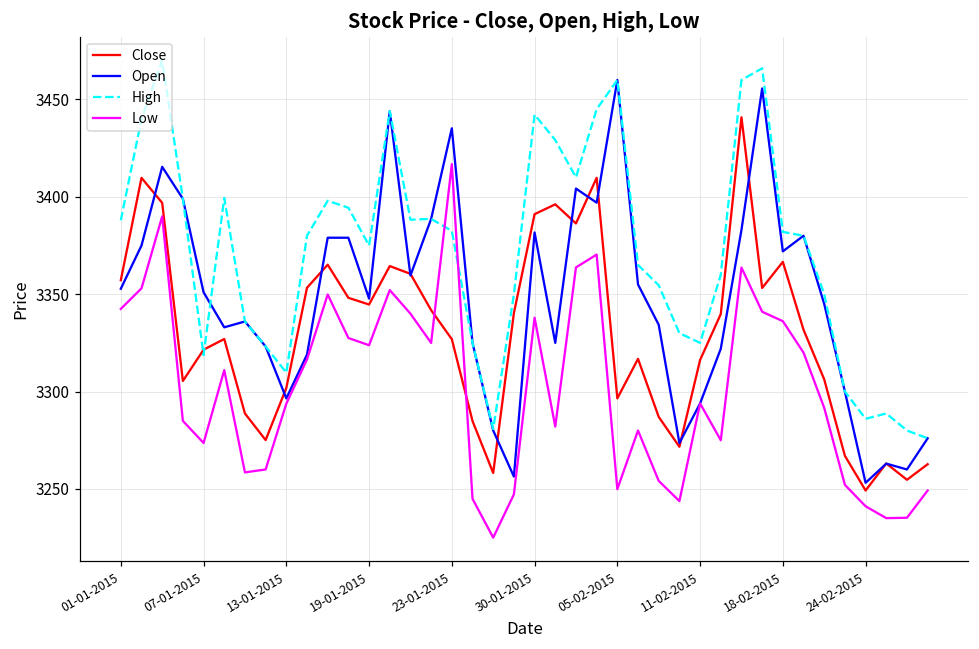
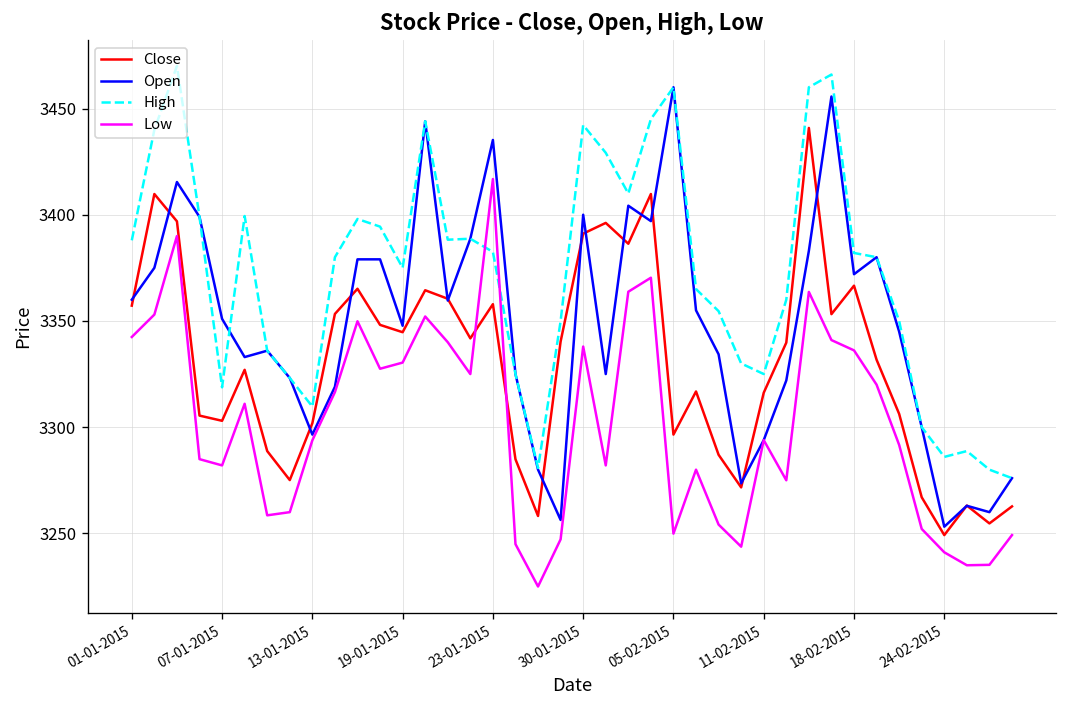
  {
    "Close": {
      "01-01-2015": 3357,
-     "07-01-2015": 3322,
+     "07-01-2015": 3303,
      "13-01-2015": 3302,
      "19-01-2015": 3345,
-     "23-01-2015": 3327,
+     "23-01-2015": 3358,
      "30-01-2015": 3391,
      "05-02-2015": 3297,
      "11-02-2015": 3316,
      "18-02-2015": 3367,
      "24-02-2015": 3249
    },
    "Open": {
-     "01-01-2015": 3353,
+     "01-01-2015": 3360,
      "07-01-2015": 3351,
      "13-01-2015": 3297,
      "19-01-2015": 3348,
      "23-01-2015": 3435,
-     "30-01-2015": 3382,
+     "30-01-2015": 3400,
      "18-02-2015": 3372,
      "24-02-2015": 3253
    },
    "High": {
      "01-01-2015": 3388,
      "07-01-2015": 3319,
      "13-01-2015": 3310,
      "19-01-2015": 3375,
      "23-01-2015": 3383,
      "30-01-2015": 3442,
      "11-02-2015": 3325,
      "18-02-2015": 3382,
      "24-02-2015": 3286
    },
    "Low": {
      "01-01-2015": 3342,
-     "07-01-2015": 3274,
+     "07-01-2015": 3282,
      "13-01-2015": 3294,
-     "19-01-2015": 3324,
+     "19-01-2015": 3330,
      "23-01-2015": 3417,
      "30-01-2015": 3338,
      "05-02-2015": 3250,
      "18-02-2015": 3336,
      "24-02-2015": 3241
    }
  }
